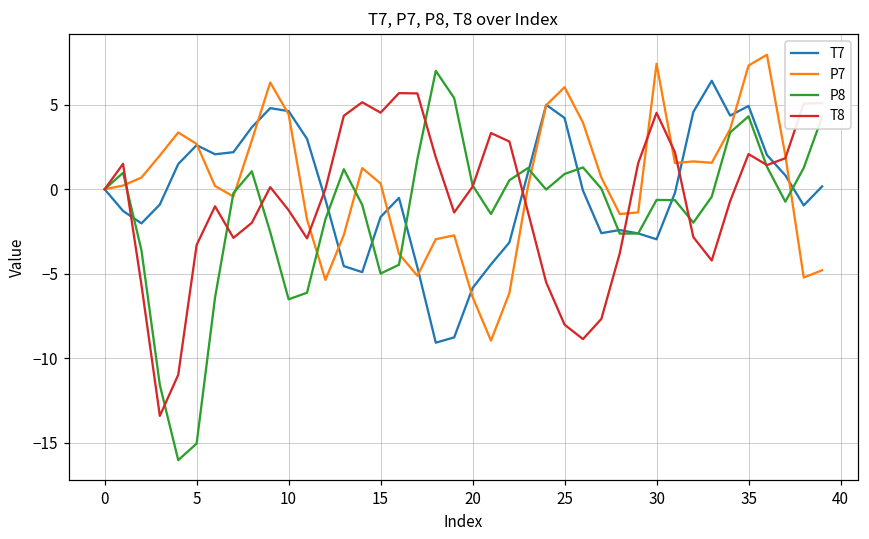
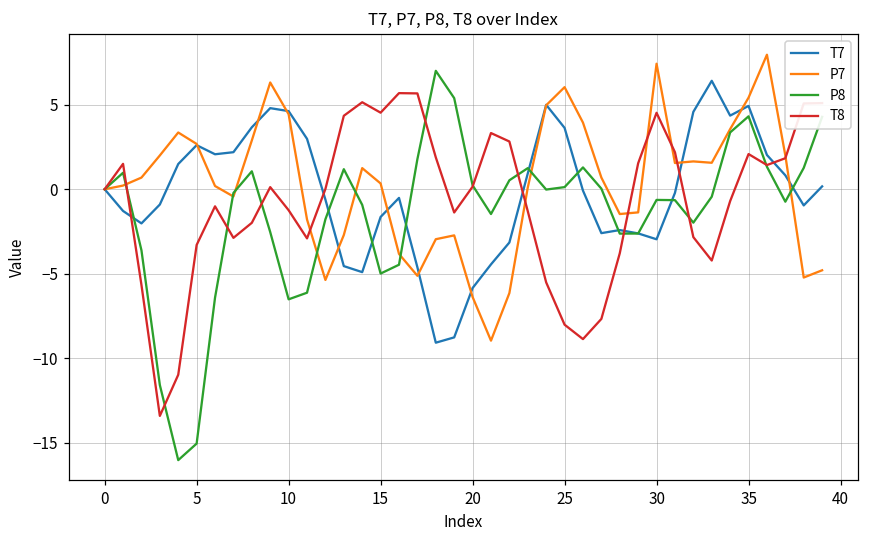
  {
    "T7": {
      "10": 4.6,
      "15": -1.6,
      "20": -5.9,
-     "25": 4.2,
+     "25": 3.6,
      "30": -3.0,
      "35": 4.9
    },
    "P7": {
      "10": 4.4,
      "15": 0.3,
      "20": -6.4,
      "25": 6.0,
      "30": 7.4,
-     "35": 7.3
+     "35": 5.4
    },
    "P8": {
      "5": -15.1,
      "10": -6.5,
      "15": -5.0,
-     "25": 0.9,
+     "25": 0.1,
      "30": -0.6,
      "35": 4.3
    },
    "T8": {
      "5": -3.3,
      "10": -1.2,
      "15": 4.5,
      "25": -8.0,
      "30": 4.5,
      "35": 2.1
    }
  }
